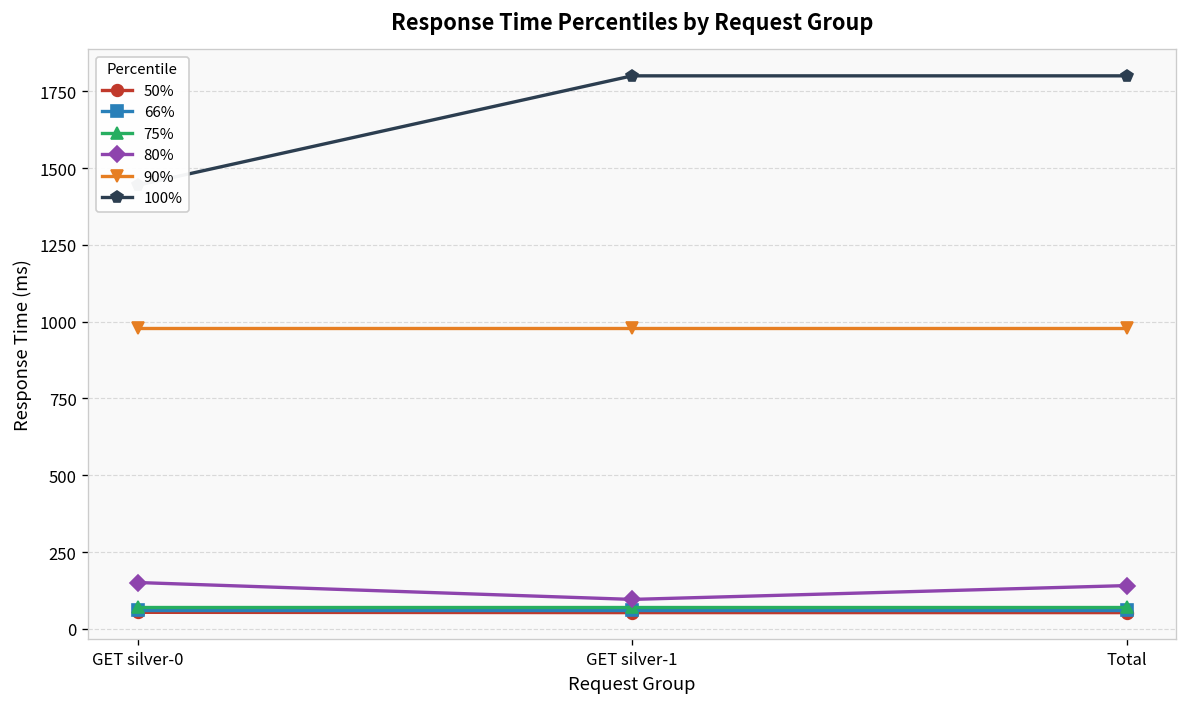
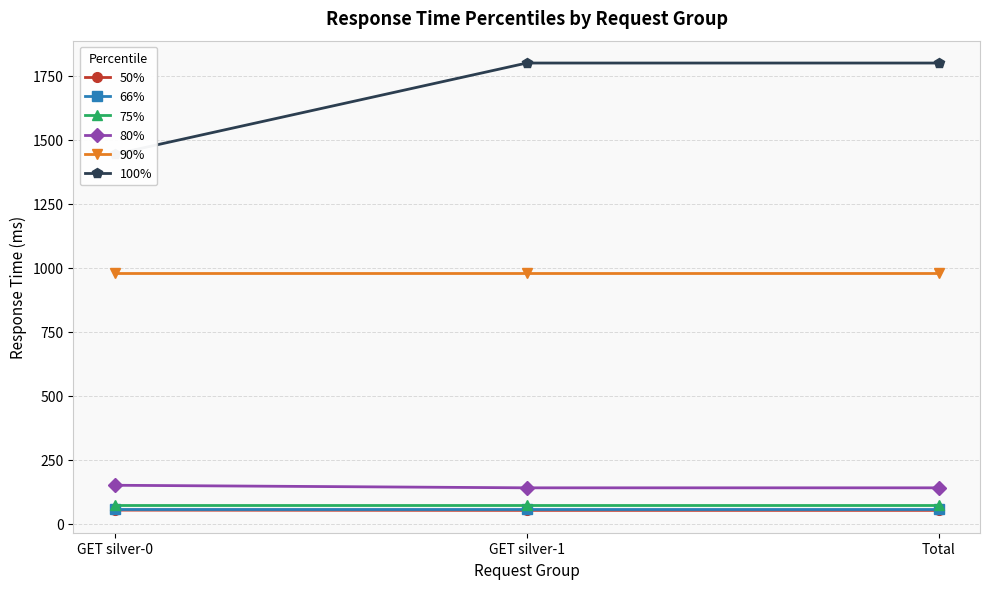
  {
    "75%": {
      "GET silver-0": 70,
      "GET silver-1": 70,
      "Total": 70
    },
    "80%": {
      "GET silver-0": 150,
-     "GET silver-1": 100,
+     "GET silver-1": 140,
      "Total": 140
    },
    "90%": {
      "GET silver-0": 980,
      "GET silver-1": 980,
      "Total": 980
    },
    "100%": {
      "GET silver-1": 1800,
      "Total": 1800
    }
  }
